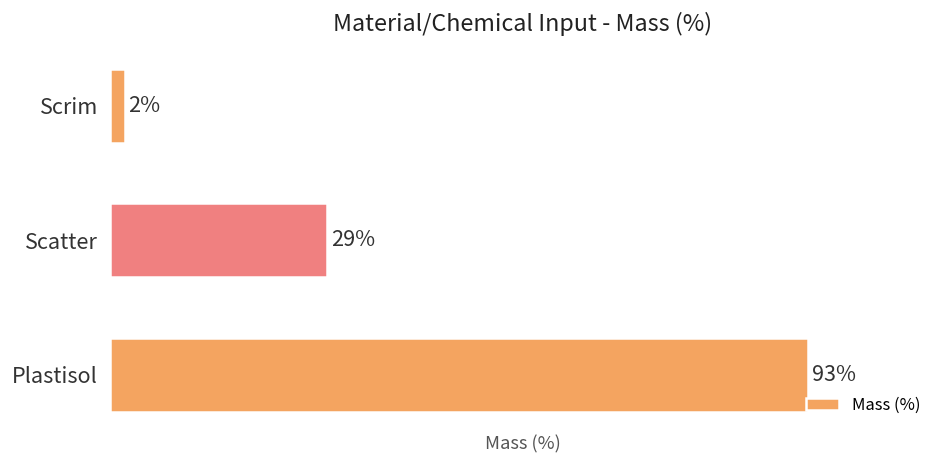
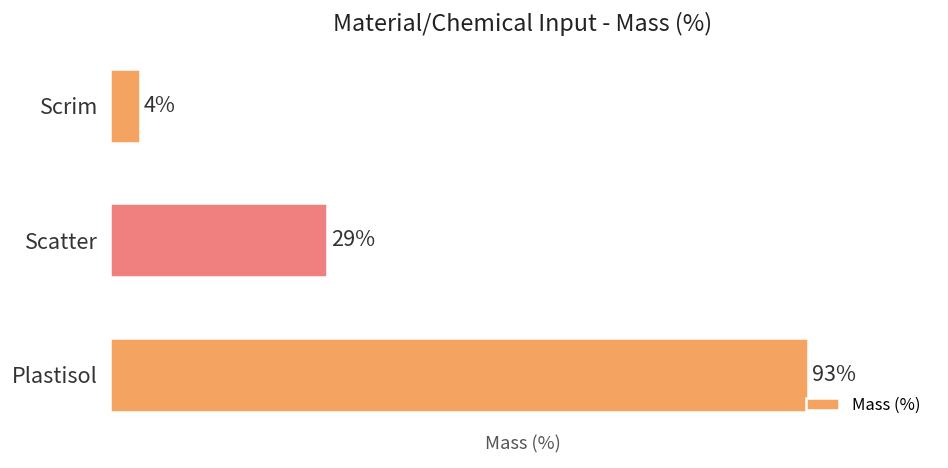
  {
-   "Scrim": "2%",
+   "Scrim": "4%",
    "Scatter": "29%",
    "Plastisol": "93%"
  }
